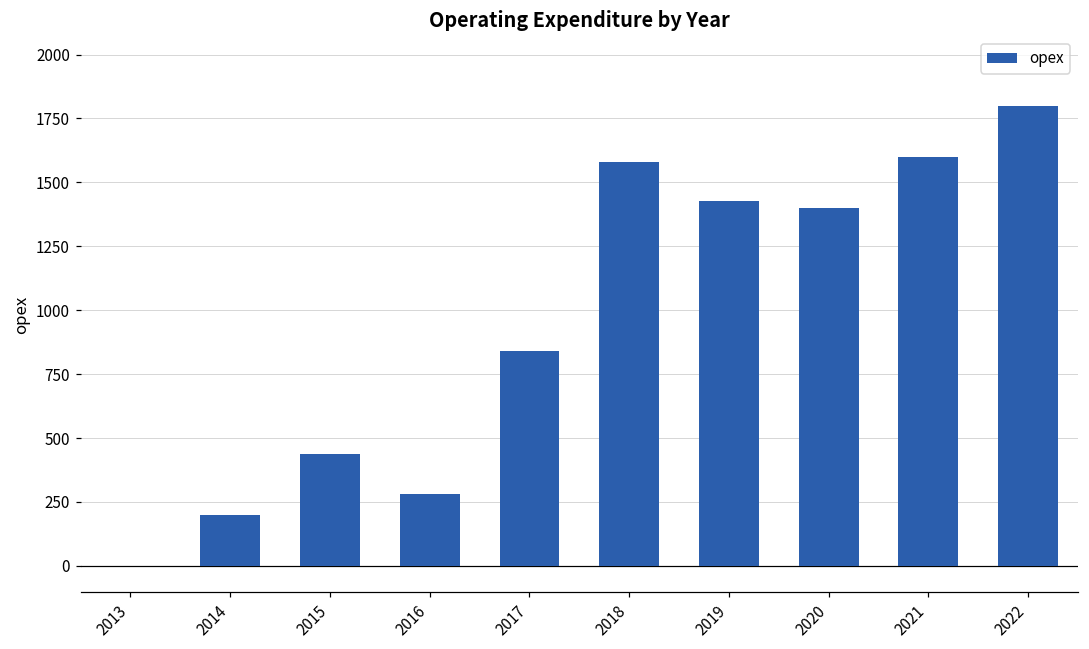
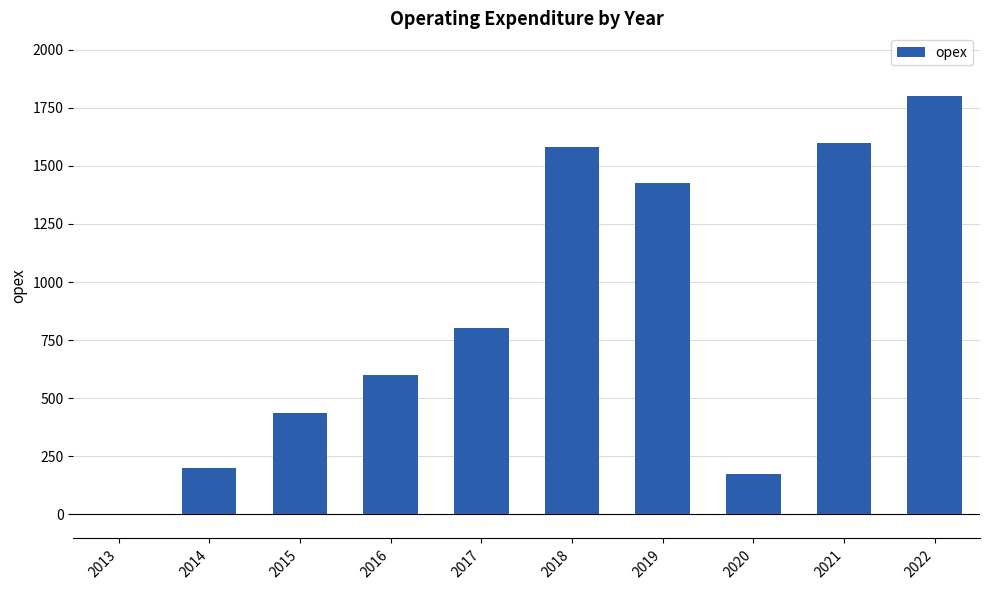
  {
    "2013": 0,
    "2014": 200,
    "2015": 440,
-   "2016": 280,
-   "2017": 840,
+   "2016": 600,
+   "2017": 800,
    "2018": 1580,
    "2019": 1430,
-   "2020": 1400,
+   "2020": 170,
    "2021": 1600,
    "2022": 1800
  }
